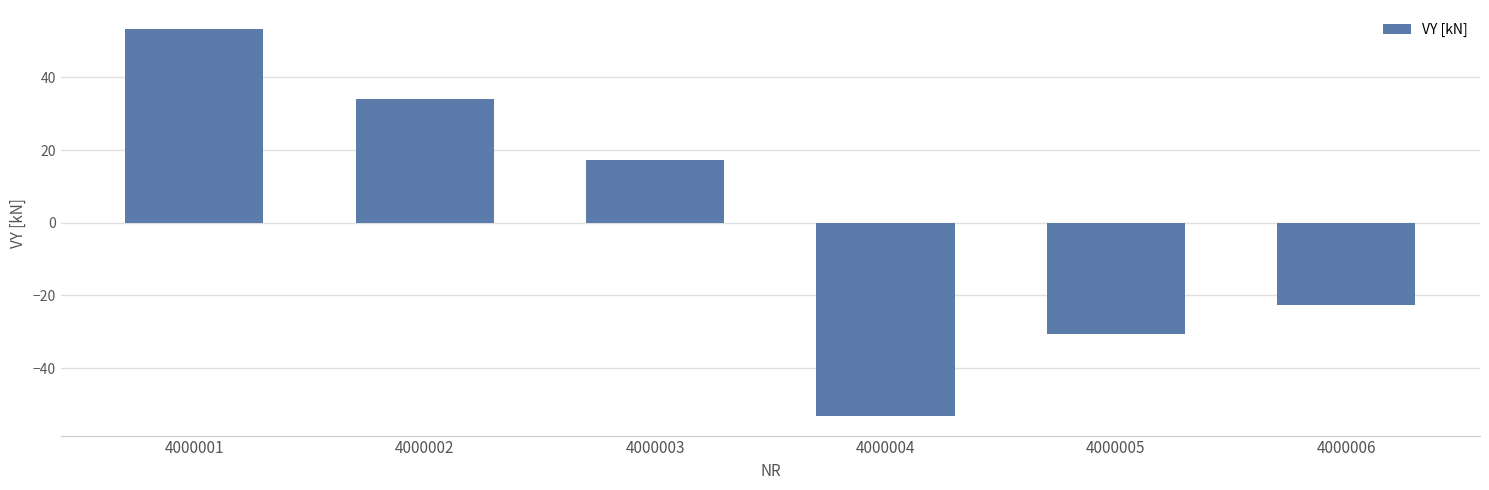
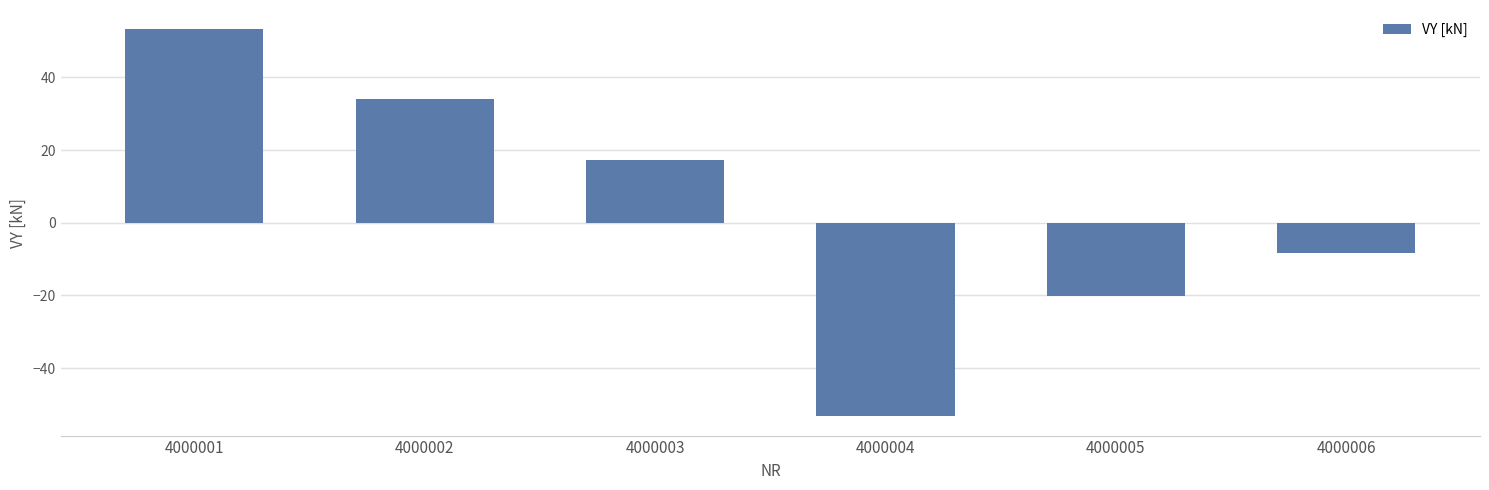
  {
    "4000001": 53,
    "4000002": 34,
    "4000003": 17,
    "4000004": -53,
-   "4000005": -31,
-   "4000006": -23
+   "4000005": -20,
+   "4000006": -8
  }
